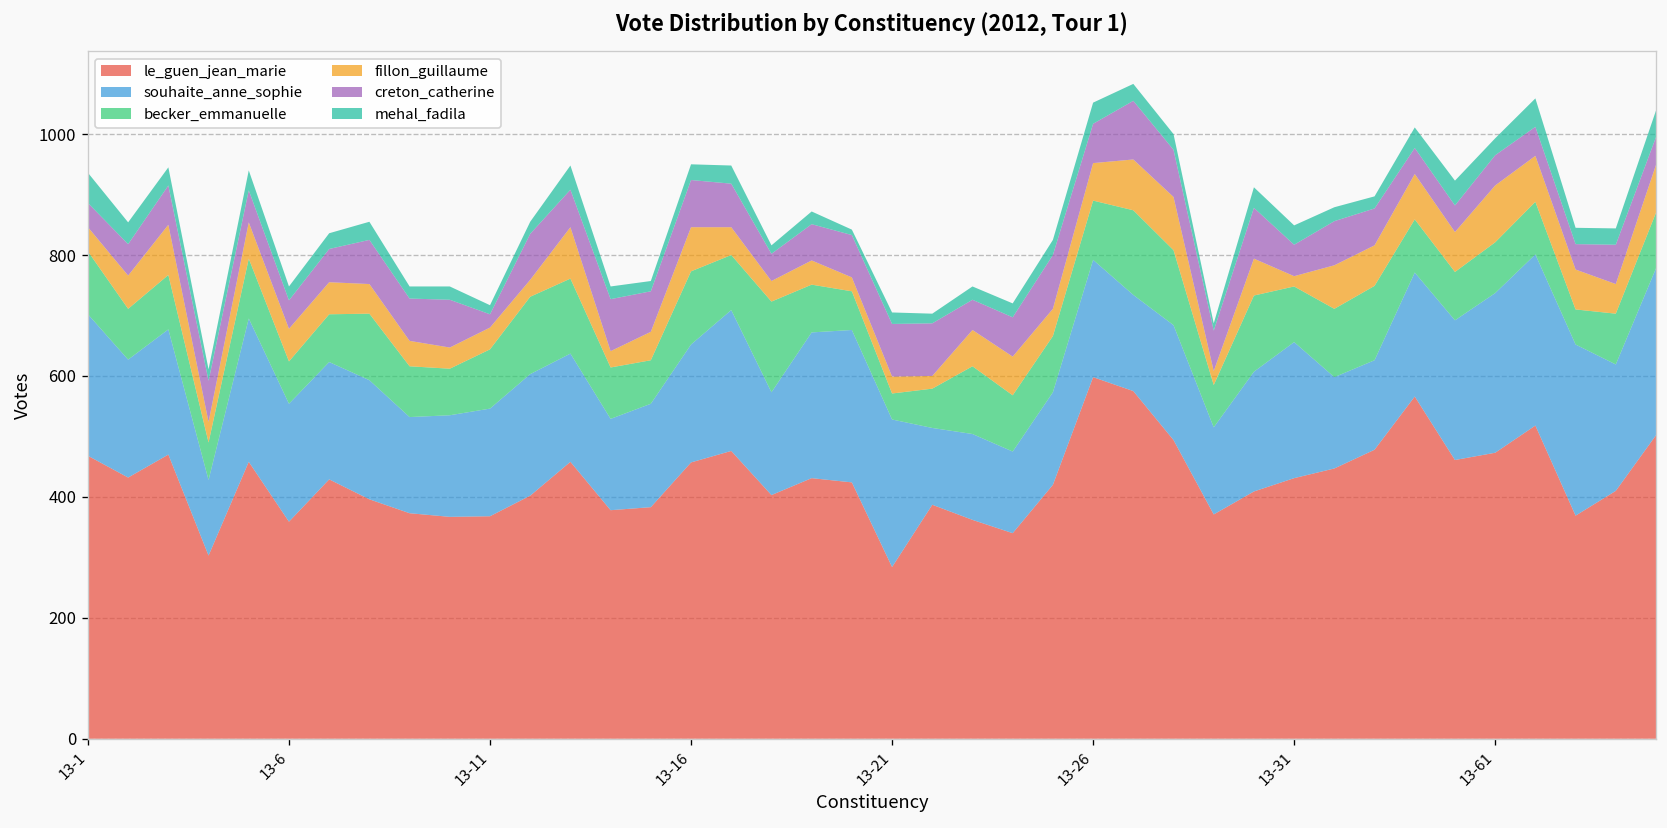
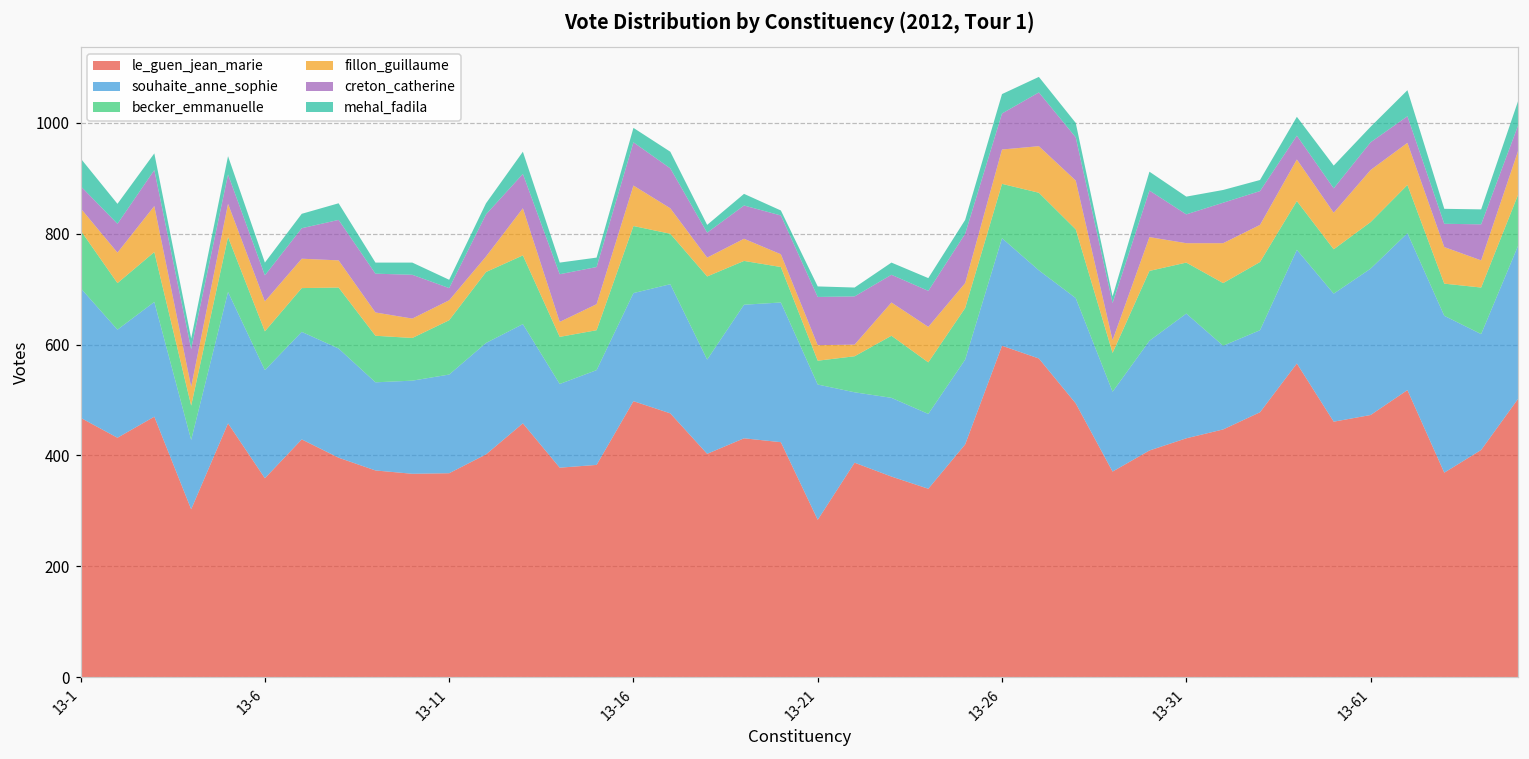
  {
    "le_guen_jean_marie": {
      "13-1": 470,
      "13-6": 360,
      "13-11": 370,
-     "13-16": 460,
+     "13-16": 500,
      "13-21": 280,
      "13-26": 600,
      "13-31": 430,
      "13-61": 470
    },
    "souhaite_anne_sophie": {
      "13-1": 230,
      "13-6": 200,
      "13-11": 180,
      "13-16": 200,
      "13-21": 240,
      "13-26": 190,
      "13-31": 230,
      "13-61": 260
    },
    "fillon_guillaume": {
      "13-1": 40,
      "13-6": 50,
      "13-11": 40,
      "13-16": 70,
      "13-21": 30,
      "13-26": 60,
-     "13-31": 20,
+     "13-31": 40,
      "13-61": 90
    },
    "creton_catherine": {
      "13-1": 40,
      "13-6": 50,
      "13-11": 20,
      "13-16": 80,
      "13-21": 90,
      "13-26": 70,
      "13-31": 50,
      "13-61": 50
    }
  }
